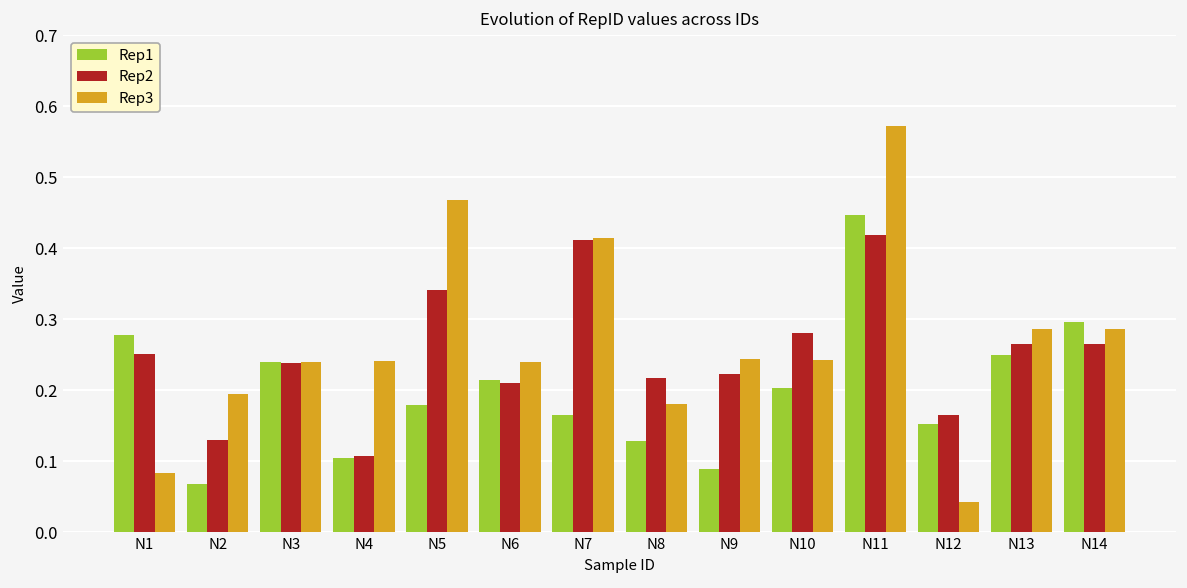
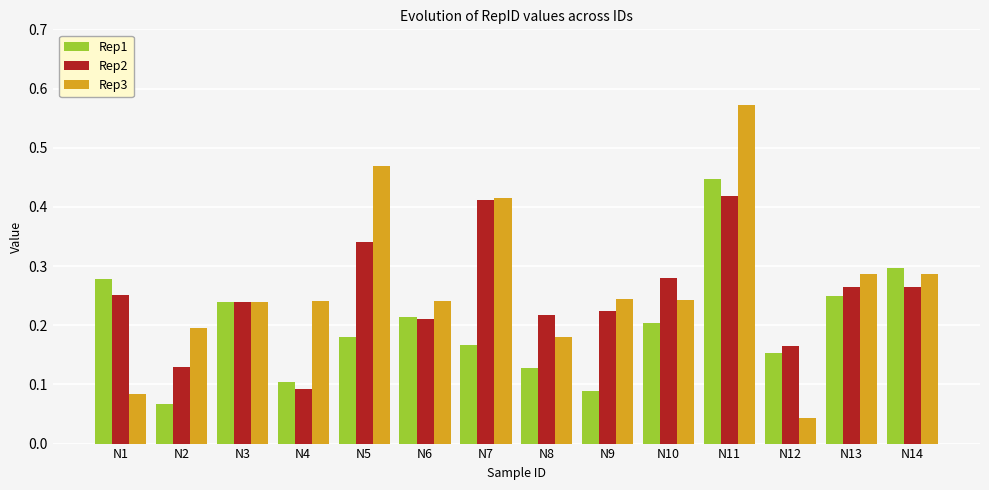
  {
    "Rep1": {
      "N1": 0.28,
      "N2": 0.07,
      "N3": 0.24,
      "N4": 0.10,
      "N5": 0.18,
      "N6": 0.21,
      "N7": 0.17,
      "N8": 0.13,
      "N9": 0.09,
      "N10": 0.20,
      "N11": 0.45,
      "N12": 0.15,
      "N13": 0.25,
      "N14": 0.30
    },
    "Rep2": {
      "N1": 0.25,
      "N2": 0.13,
      "N3": 0.24,
-     "N4": 0.11,
+     "N4": 0.09,
      "N5": 0.34,
      "N6": 0.21,
      "N7": 0.41,
      "N8": 0.22,
      "N9": 0.22,
      "N10": 0.28,
      "N11": 0.42,
      "N12": 0.17,
      "N13": 0.27,
      "N14": 0.27
    },
    "Rep3": {
      "N1": 0.08,
      "N2": 0.20,
      "N3": 0.24,
      "N4": 0.24,
      "N5": 0.47,
      "N6": 0.24,
      "N7": 0.41,
      "N8": 0.18,
      "N9": 0.24,
      "N10": 0.24,
      "N11": 0.57,
      "N12": 0.04,
      "N13": 0.29,
      "N14": 0.29
    }
  }
